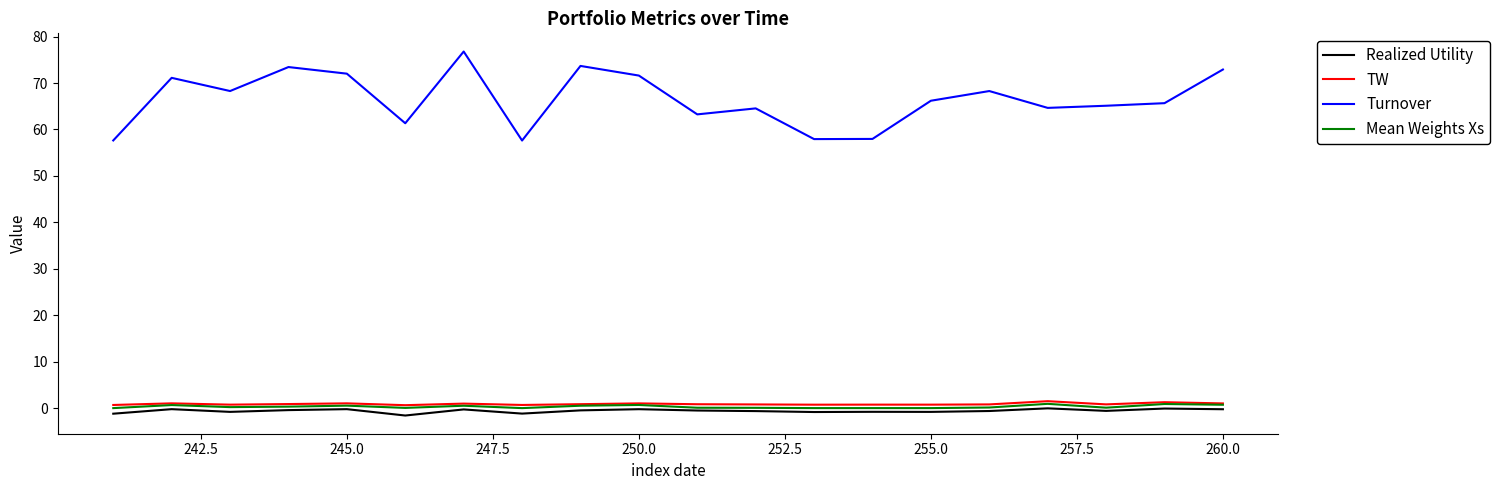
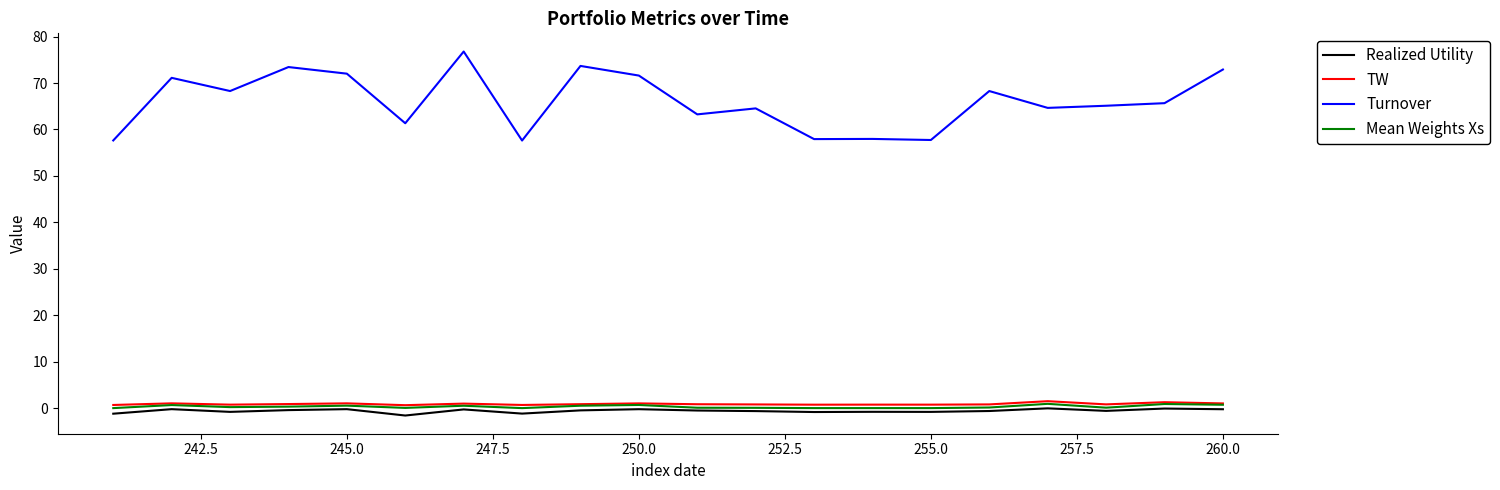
  {
    "Realized Utility": {
      "245.0": 0,
      "250.0": 0,
      "255.0": -1,
      "260.0": 0
    },
    "TW": {
      "255.0": 1
    },
    "Turnover": {
      "245.0": 72,
      "250.0": 72,
-     "255.0": 66,
+     "255.0": 58,
      "260.0": 73
    },
    "Mean Weights Xs": {
      "255.0": 0
    }
  }
